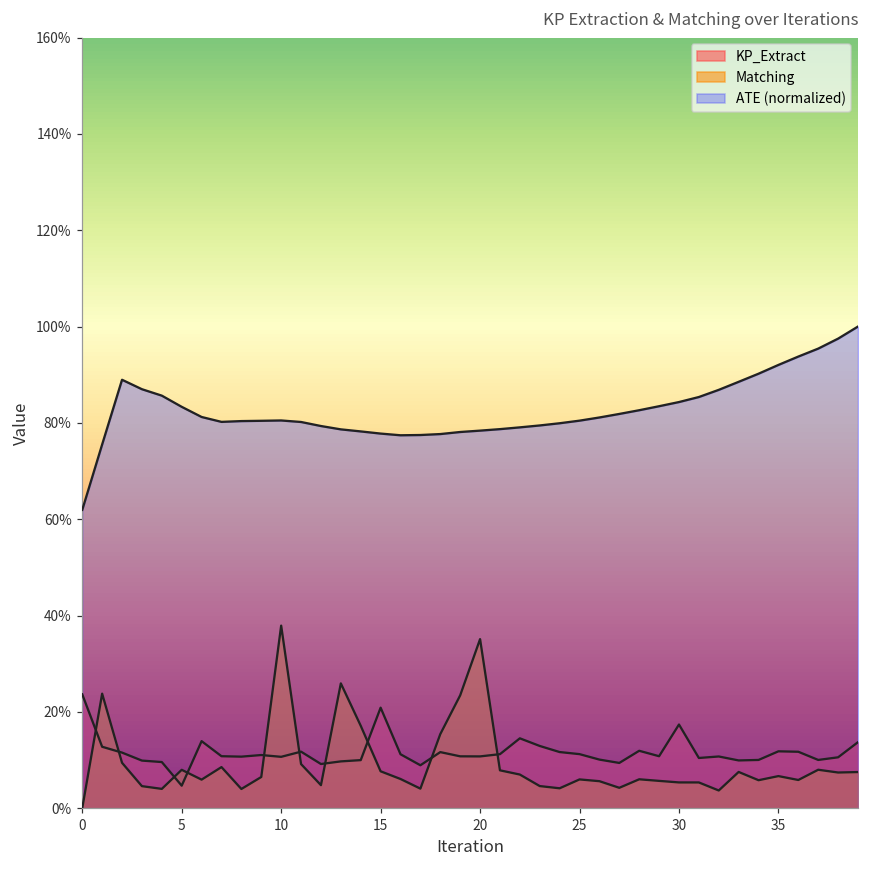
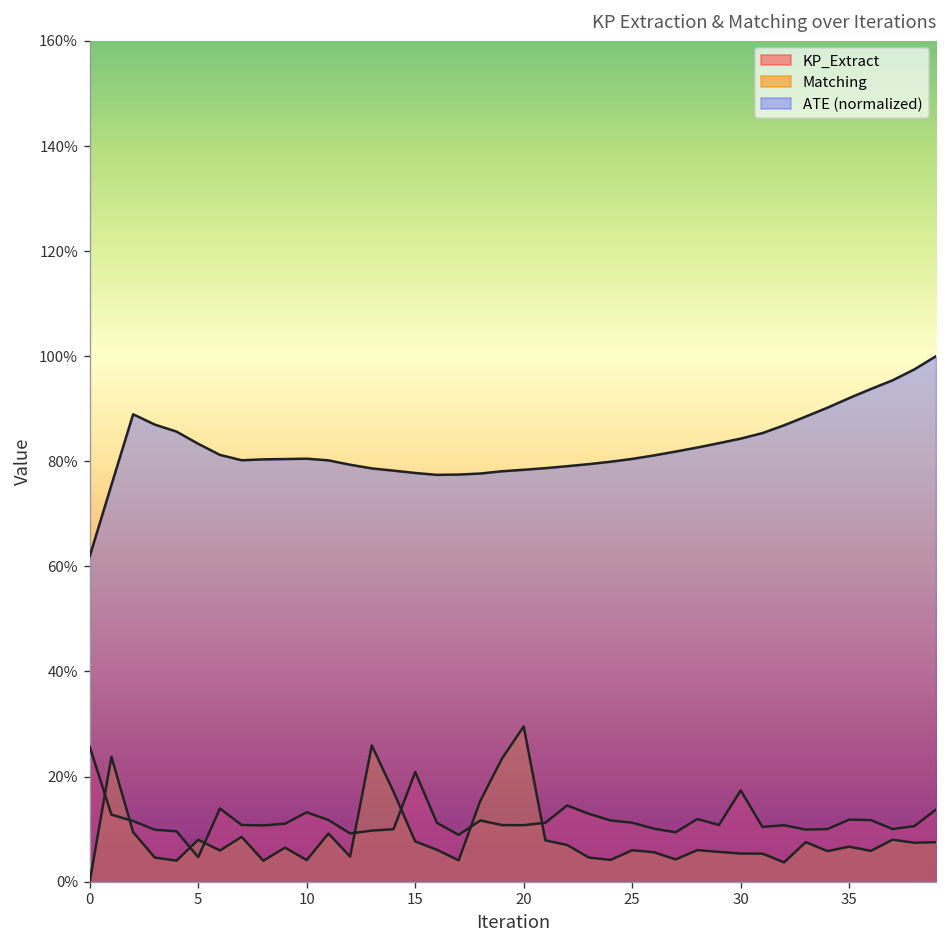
  {
    "KP_Extract": {
-     "0": "24%",
+     "0": "26%",
      "5": "5%",
-     "10": "11%",
+     "10": "13%",
      "15": "21%",
      "20": "11%",
      "25": "11%",
      "30": "17%",
      "35": "12%"
    },
    "Matching": {
      "0": "0%",
      "5": "8%",
-     "10": "38%",
+     "10": "4%",
      "15": "8%",
-     "20": "35%",
+     "20": "30%",
      "25": "6%",
      "30": "5%",
      "35": "7%"
    },
    "ATE (normalized)": {
      "0": "62%",
      "5": "83%",
      "10": "80%",
      "15": "78%",
      "20": "78%",
      "25": "80%",
      "30": "84%",
      "35": "92%"
    }
  }
